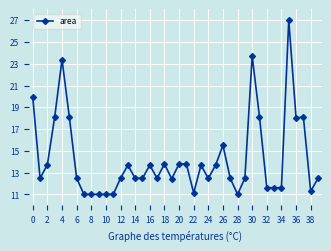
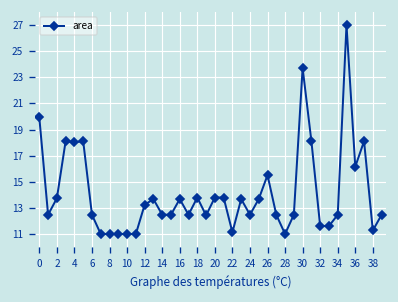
  {
    "0": 19.9,
    "2": 13.7,
-   "4": 23.4,
+   "4": 18.0,
    "6": 12.5,
    "8": 11.0,
    "10": 11.0,
-   "12": 12.5,
+   "12": 13.2,
    "14": 12.5,
    "16": 13.7,
    "18": 13.8,
    "20": 13.8,
    "22": 11.1,
    "24": 12.5,
    "26": 15.5,
    "28": 11.0,
    "30": 23.7,
    "32": 11.6,
-   "34": 11.6,
-   "36": 18.0,
+   "34": 12.5,
+   "36": 16.2,
    "38": 11.3
  }
